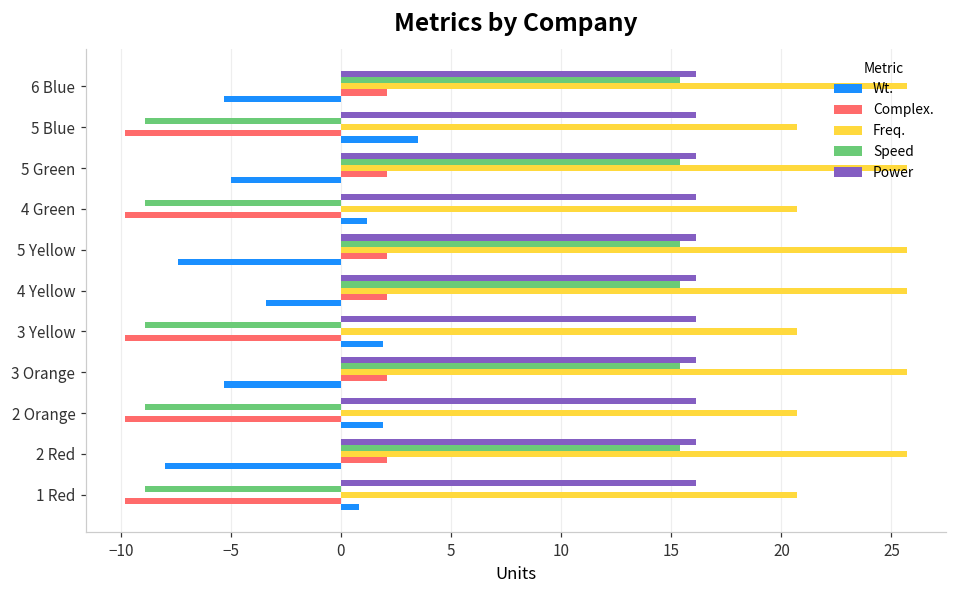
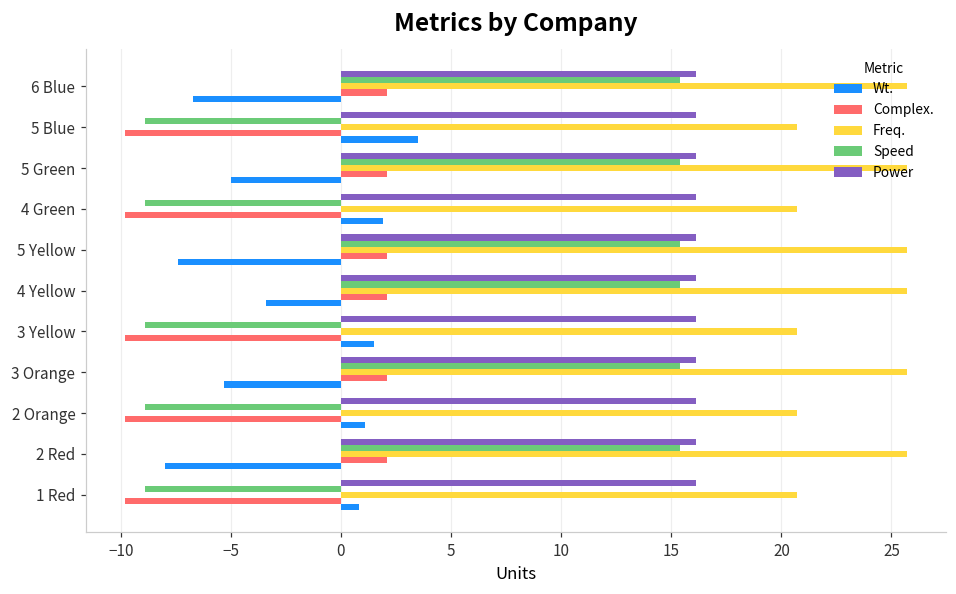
  {
    "Wt.": {
-     "6 Blue": -5.3,
+     "6 Blue": -6.7,
      "5 Blue": 3.5,
      "5 Green": -5.0,
-     "4 Green": 1.2,
+     "4 Green": 1.9,
      "5 Yellow": -7.4,
      "4 Yellow": -3.4,
-     "3 Yellow": 1.9,
+     "3 Yellow": 1.5,
      "3 Orange": -5.3,
-     "2 Orange": 1.9,
+     "2 Orange": 1.1,
      "2 Red": -8.0,
      "1 Red": 0.8
    },
    "Complex.": {
      "6 Blue": 2.1,
      "5 Blue": -9.8,
      "5 Green": 2.1,
      "4 Green": -9.8,
      "5 Yellow": 2.1,
      "4 Yellow": 2.1,
      "3 Yellow": -9.8,
      "3 Orange": 2.1,
      "2 Orange": -9.8,
      "2 Red": 2.1,
      "1 Red": -9.8
    },
    "Freq.": {
      "6 Blue": 25.7,
      "5 Blue": 20.7,
      "5 Green": 25.7,
      "4 Green": 20.7,
      "5 Yellow": 25.7,
      "4 Yellow": 25.7,
      "3 Yellow": 20.7,
      "3 Orange": 25.7,
      "2 Orange": 20.7,
      "2 Red": 25.7,
      "1 Red": 20.7
    },
    "Speed": {
      "6 Blue": 15.4,
      "5 Blue": -8.9,
      "5 Green": 15.4,
      "4 Green": -8.9,
      "5 Yellow": 15.4,
      "4 Yellow": 15.4,
      "3 Yellow": -8.9,
      "3 Orange": 15.4,
      "2 Orange": -8.9,
      "2 Red": 15.4,
      "1 Red": -8.9
    },
    "Power": {
      "6 Blue": 16.1,
      "5 Blue": 16.1,
      "5 Green": 16.1,
      "4 Green": 16.1,
      "5 Yellow": 16.1,
      "4 Yellow": 16.1,
      "3 Yellow": 16.1,
      "3 Orange": 16.1,
      "2 Orange": 16.1,
      "2 Red": 16.1,
      "1 Red": 16.1
    }
  }
